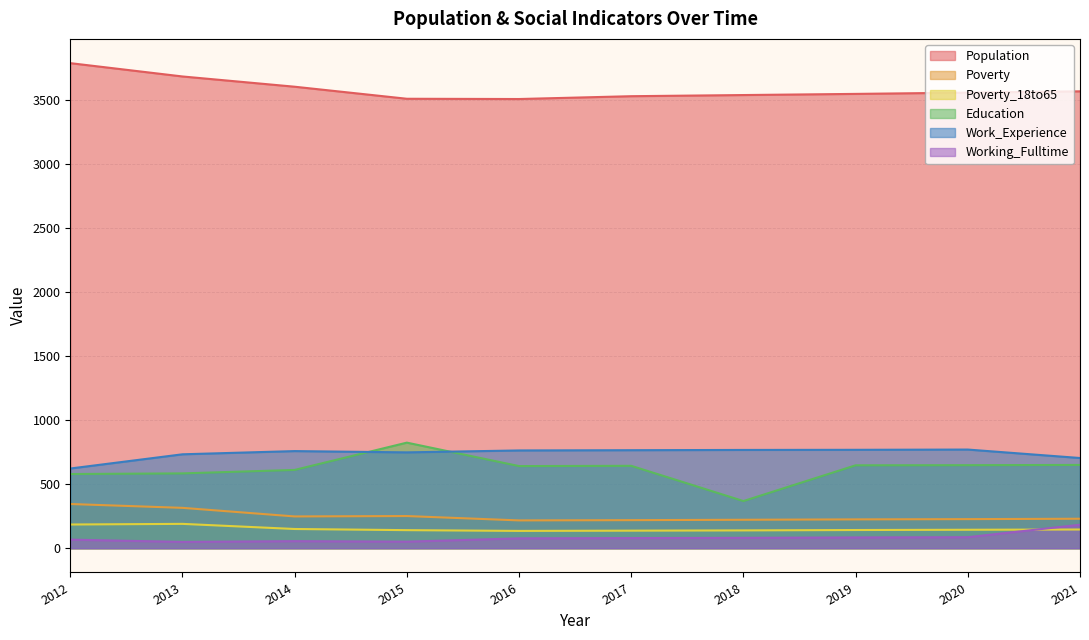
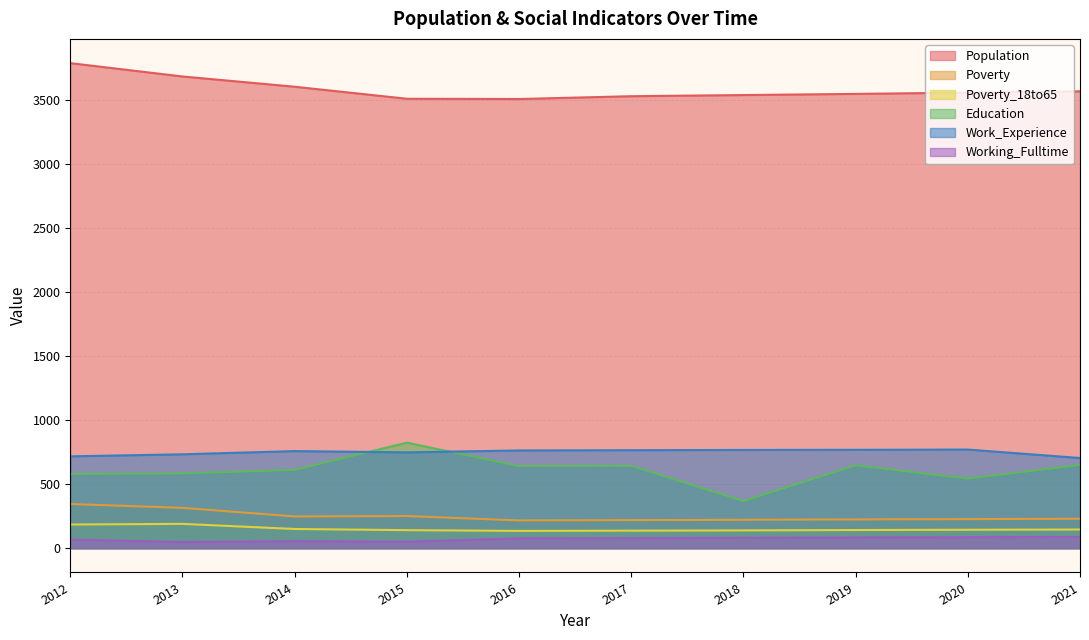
  {
    "Education": {
      "2012": 580,
      "2013": 580,
      "2014": 610,
      "2015": 820,
      "2016": 640,
      "2017": 640,
      "2018": 370,
      "2019": 650,
-     "2020": 650,
+     "2020": 540,
      "2021": 650
    },
    "Work_Experience": {
-     "2012": 620,
+     "2012": 720,
      "2013": 730,
      "2014": 760,
      "2015": 750,
      "2016": 760,
      "2017": 770,
      "2018": 770,
      "2019": 770,
      "2020": 770,
      "2021": 700
    },
    "Working_Fulltime": {
      "2012": 70,
      "2013": 50,
      "2014": 60,
      "2015": 50,
      "2016": 80,
      "2017": 80,
      "2018": 80,
      "2019": 80,
      "2020": 90,
-     "2021": 180
+     "2021": 90
    }
  }
